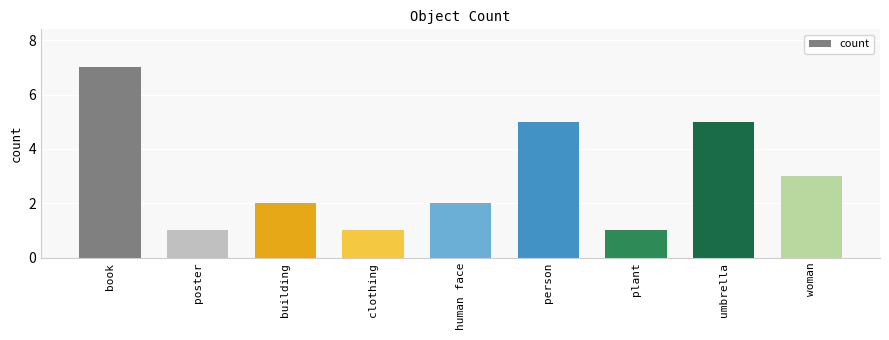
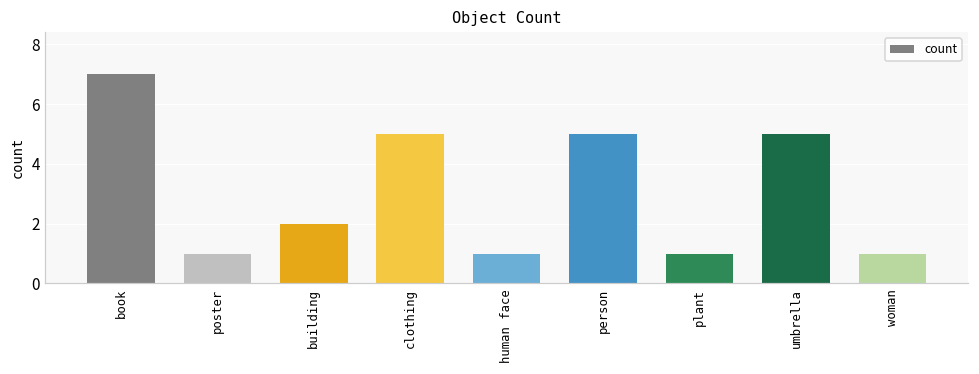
  {
    "book": 7,
    "poster": 1,
    "building": 2,
-   "clothing": 1,
-   "human face": 2,
+   "clothing": 5,
+   "human face": 1,
    "person": 5,
    "plant": 1,
    "umbrella": 5,
-   "woman": 3
+   "woman": 1
  }
